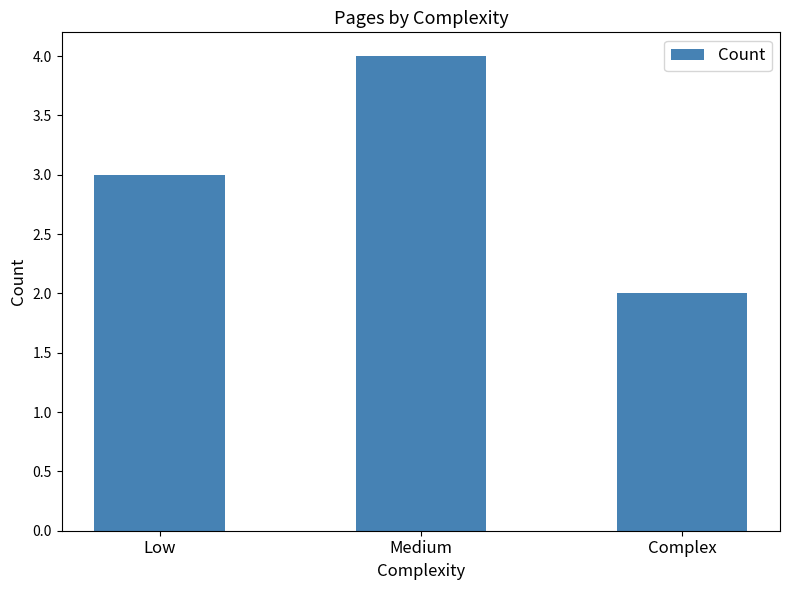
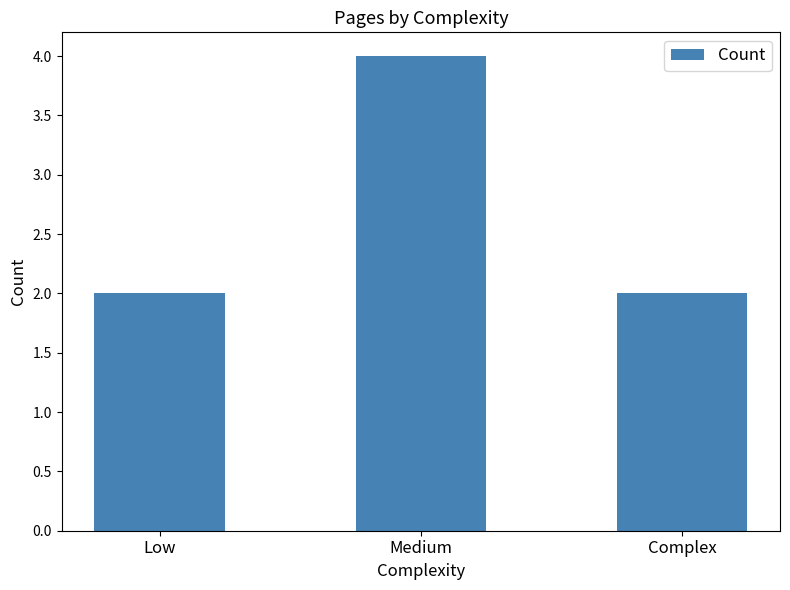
  {
-   "Low": 3,
+   "Low": 2,
    "Medium": 4,
    "Complex": 2
  }
